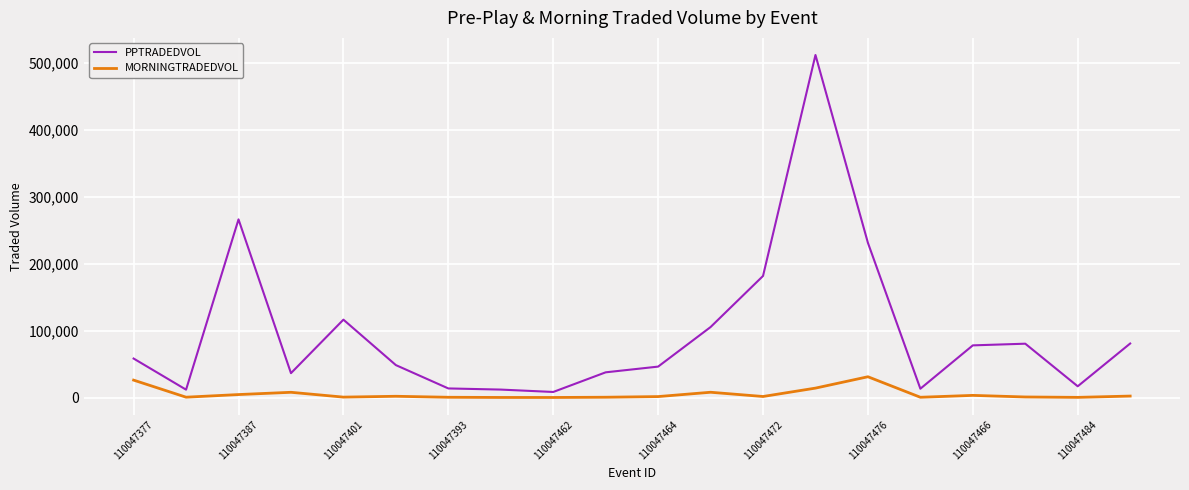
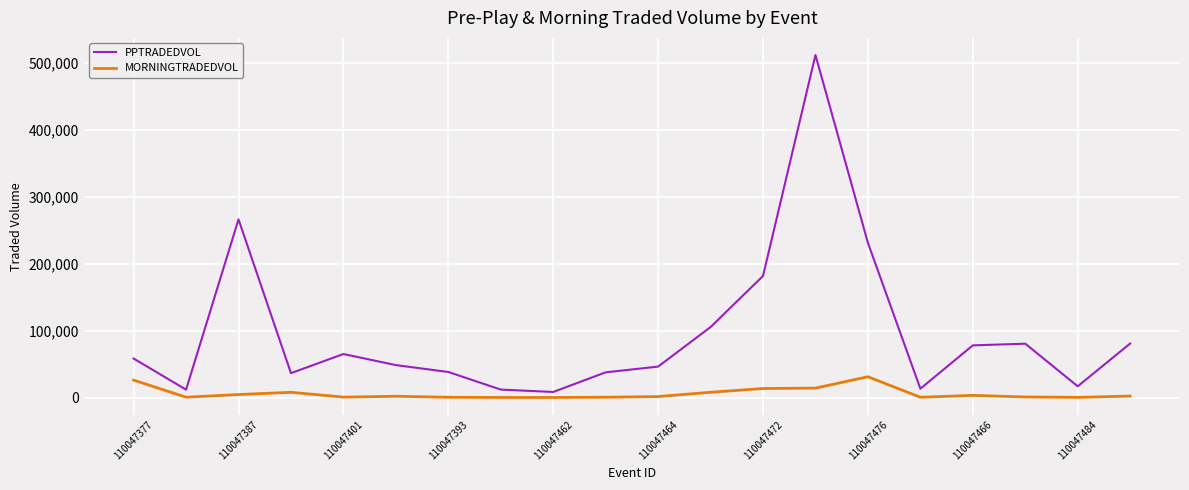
  {
    "PPTRADEDVOL": {
      "110047377": "60,000",
      "110047387": "270,000",
-     "110047401": "120,000",
-     "110047393": "10,000",
+     "110047401": "60,000",
+     "110047393": "40,000",
      "110047462": "10,000",
      "110047464": "50,000",
      "110047472": "180,000",
      "110047476": "230,000",
      "110047466": "80,000",
      "110047484": "20,000"
    },
    "MORNINGTRADEDVOL": {
      "110047377": "30,000",
      "110047387": "0",
      "110047401": "0",
      "110047393": "0",
      "110047462": "0",
      "110047464": "0",
-     "110047472": "0",
+     "110047472": "10,000",
      "110047476": "30,000",
      "110047466": "0",
      "110047484": "0"
    }
  }
